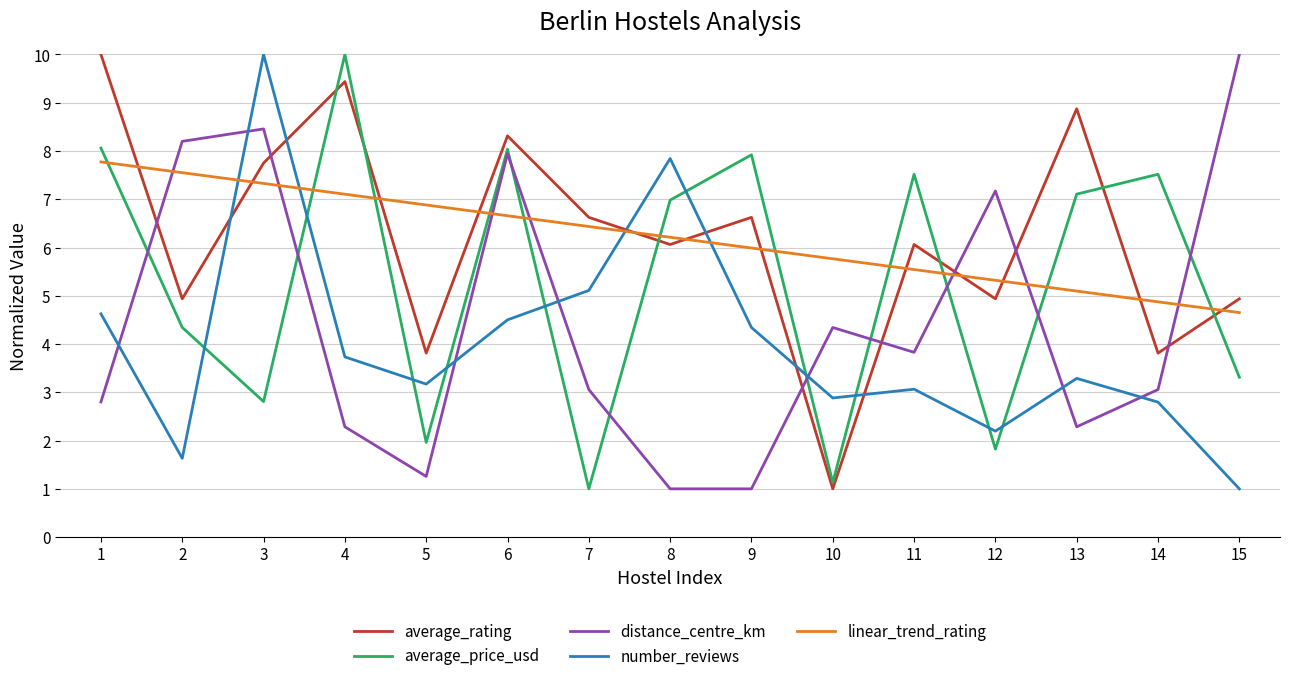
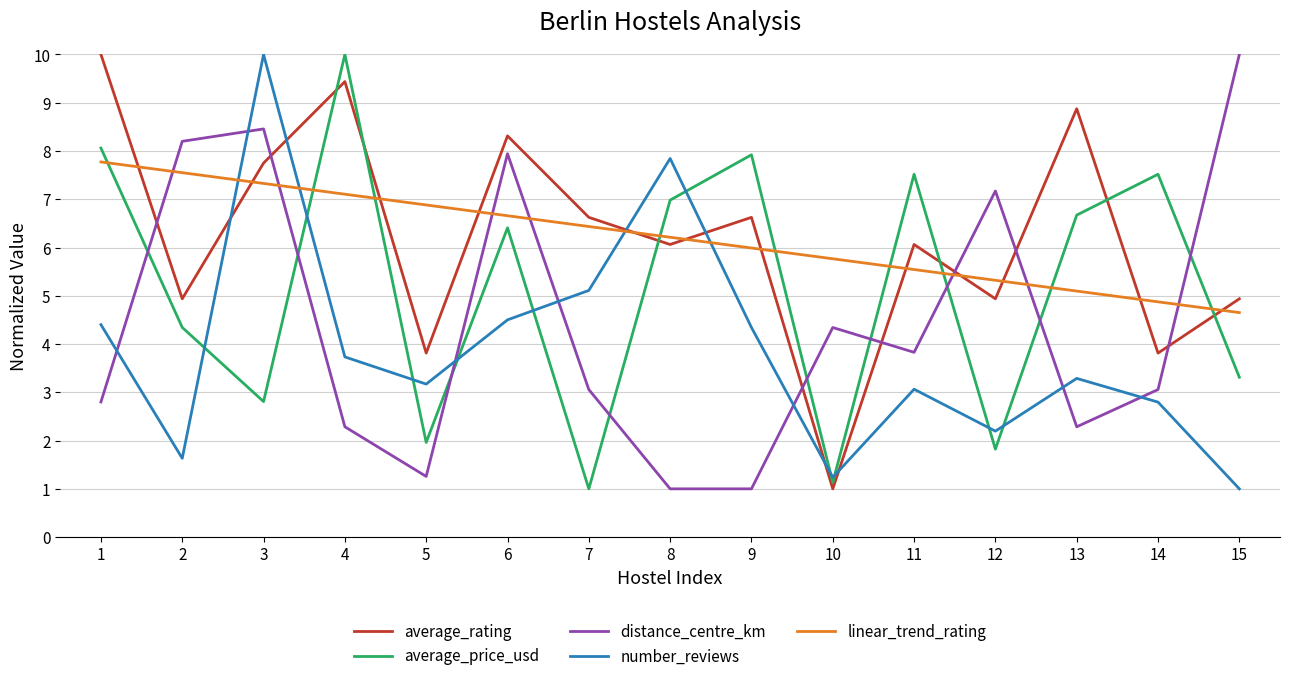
  {
    "average_rating": {
      "1": 10.0,
      "2": 4.9,
      "3": 7.7,
      "4": 9.4,
      "5": 3.8,
      "6": 8.3,
      "7": 6.6,
      "8": 6.1,
      "9": 6.6,
      "10": 1.0,
      "11": 6.1,
      "12": 4.9,
      "13": 8.9,
      "14": 3.8,
      "15": 4.9
    },
    "average_price_usd": {
      "1": 8.1,
      "2": 4.3,
      "3": 2.8,
      "4": 10.0,
      "5": 2.0,
-     "6": 8.0,
+     "6": 6.4,
      "7": 1.0,
      "8": 7.0,
      "9": 7.9,
      "10": 1.1,
      "11": 7.5,
      "12": 1.8,
-     "13": 7.1,
+     "13": 6.7,
      "14": 7.5,
      "15": 3.3
    },
    "distance_centre_km": {
      "1": 2.8,
      "2": 8.2,
      "3": 8.5,
      "4": 2.3,
      "5": 1.3,
      "6": 7.9,
      "7": 3.1,
      "8": 1.0,
      "9": 1.0,
      "10": 4.3,
      "11": 3.8,
      "12": 7.2,
      "13": 2.3,
      "14": 3.1,
      "15": 10.0
    },
    "number_reviews": {
-     "1": 4.6,
+     "1": 4.4,
      "2": 1.6,
      "3": 10.0,
      "4": 3.7,
      "5": 3.2,
      "6": 4.5,
      "7": 5.1,
      "8": 7.8,
      "9": 4.3,
-     "10": 2.9,
+     "10": 1.2,
      "11": 3.1,
      "12": 2.2,
      "13": 3.3,
      "14": 2.8,
      "15": 1.0
    },
    "linear_trend_rating": {
      "1": 7.8,
      "2": 7.6,
      "3": 7.3,
      "4": 7.1,
      "5": 6.9,
      "6": 6.7,
      "7": 6.4,
      "8": 6.2,
      "9": 6.0,
      "10": 5.8,
      "11": 5.5,
      "12": 5.3,
      "13": 5.1,
      "14": 4.9,
      "15": 4.7
    }
  }
